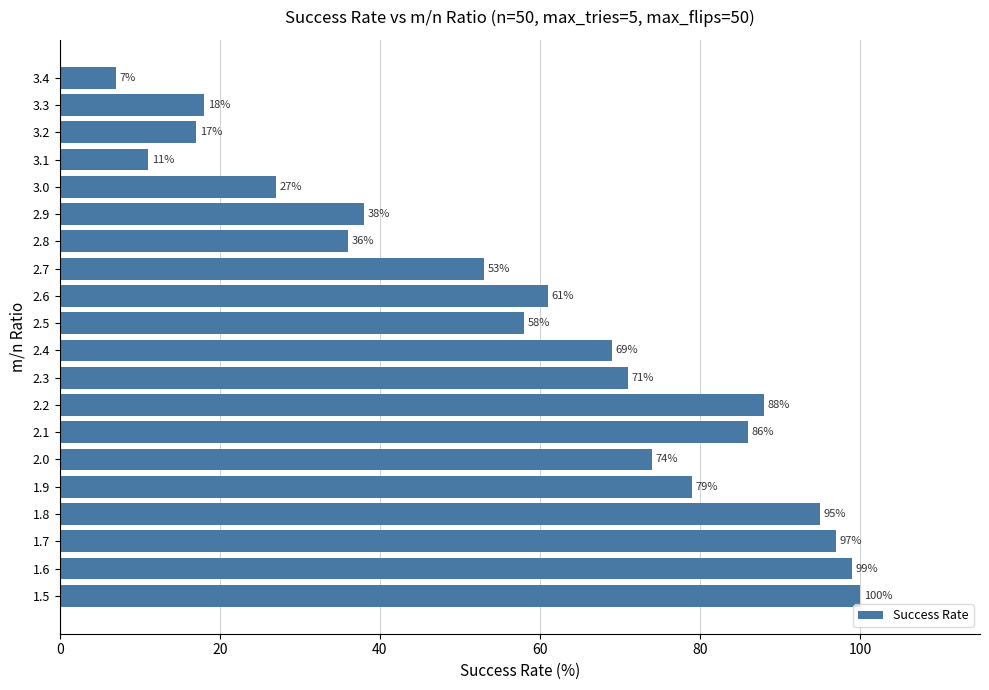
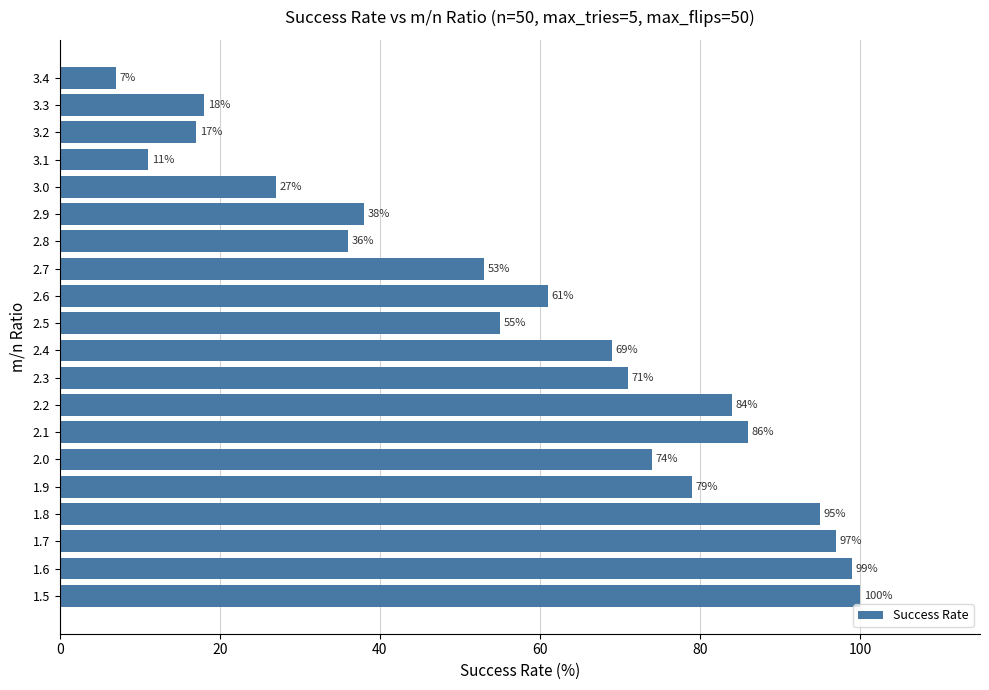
  {
    "3.4": "7%",
    "3.3": "18%",
    "3.2": "17%",
    "3.1": "11%",
    "3.0": "27%",
    "2.9": "38%",
    "2.8": "36%",
    "2.7": "53%",
    "2.6": "61%",
-   "2.5": "58%",
+   "2.5": "55%",
    "2.4": "69%",
    "2.3": "71%",
-   "2.2": "88%",
+   "2.2": "84%",
    "2.1": "86%",
    "2.0": "74%",
    "1.9": "79%",
    "1.8": "95%",
    "1.7": "97%",
    "1.6": "99%",
    "1.5": "100%"
  }
